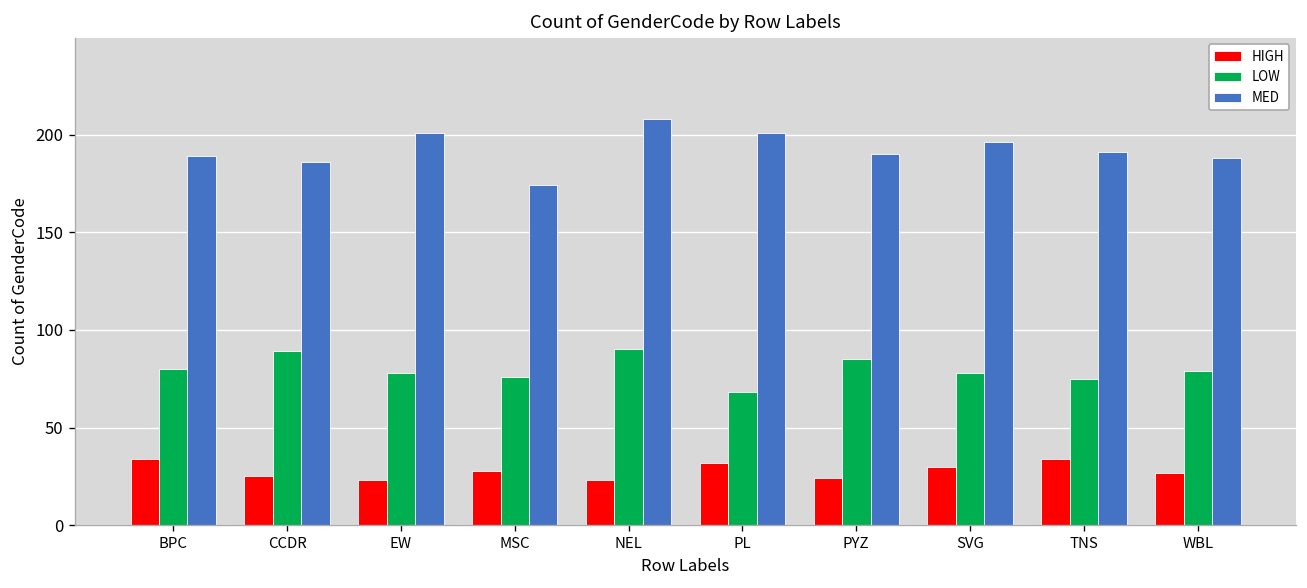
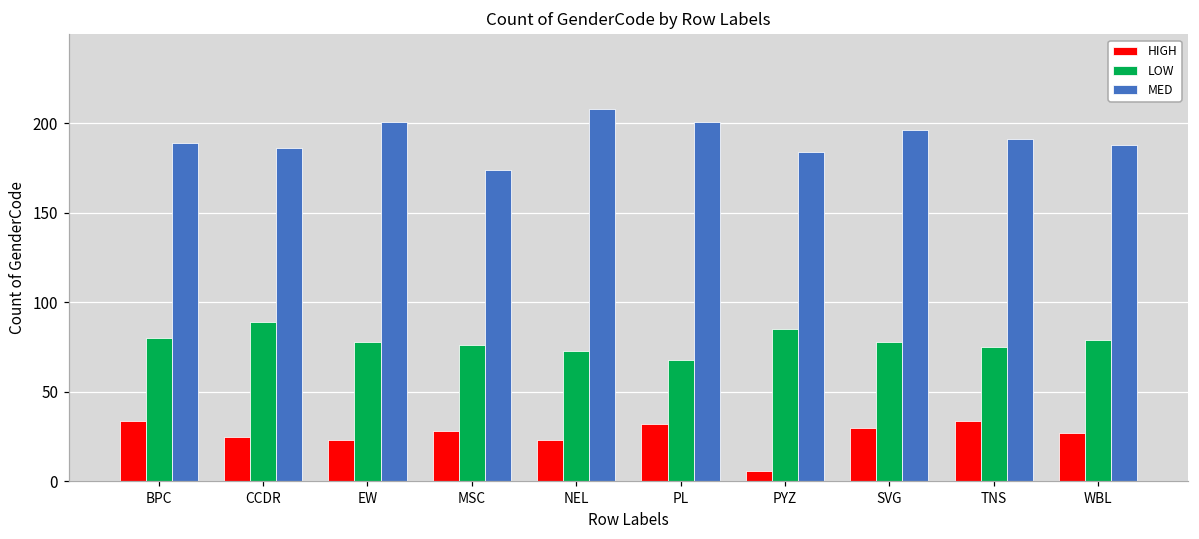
  {
    "HIGH": {
      "BPC": 34,
      "CCDR": 25,
      "EW": 23,
      "MSC": 28,
      "NEL": 23,
      "PL": 32,
-     "PYZ": 24,
+     "PYZ": 6,
      "SVG": 30,
      "TNS": 34,
      "WBL": 27
    },
    "LOW": {
      "BPC": 80,
      "CCDR": 89,
      "EW": 78,
      "MSC": 76,
-     "NEL": 90,
+     "NEL": 73,
      "PL": 68,
      "PYZ": 85,
      "SVG": 78,
      "TNS": 75,
      "WBL": 79
    },
    "MED": {
      "BPC": 189,
      "CCDR": 186,
      "EW": 201,
      "MSC": 174,
      "NEL": 208,
      "PL": 201,
-     "PYZ": 190,
+     "PYZ": 184,
      "SVG": 196,
      "TNS": 191,
      "WBL": 188
    }
  }
